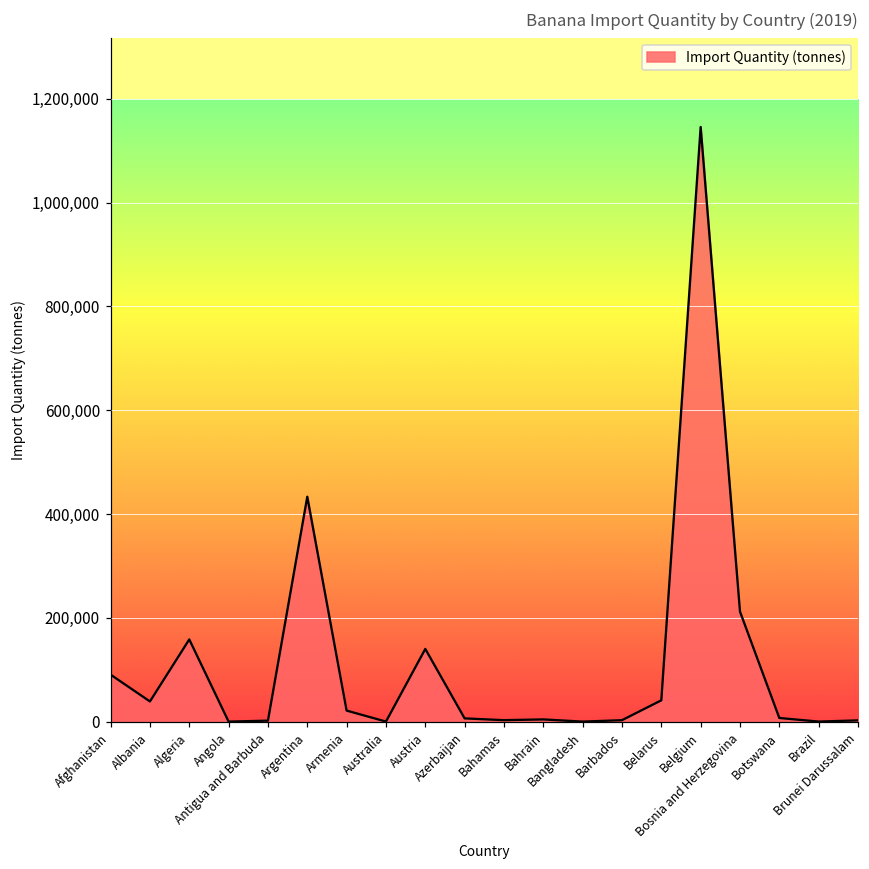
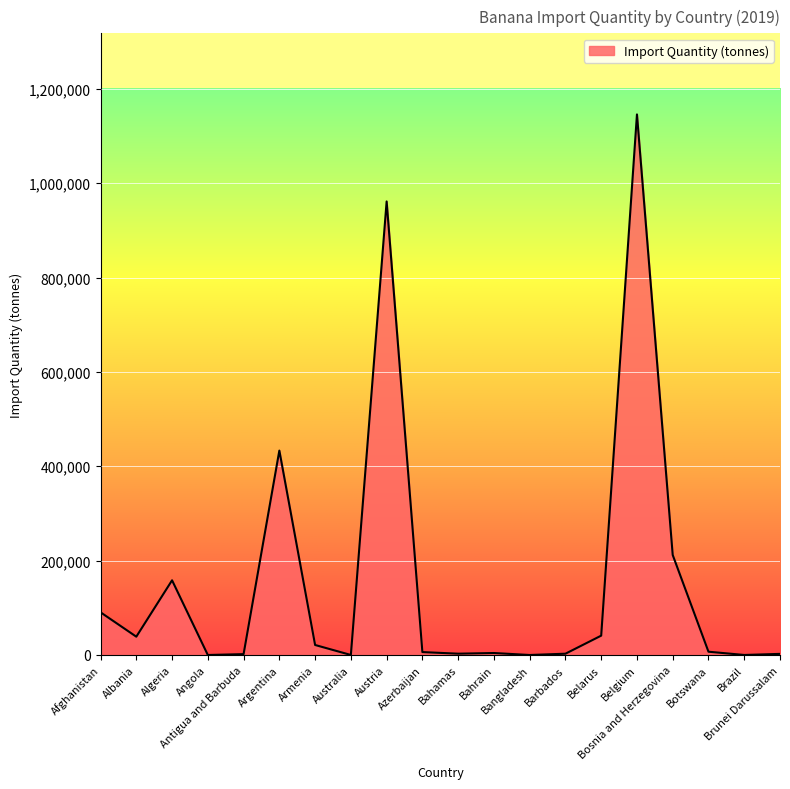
  {
    "Afghanistan": "90,000",
    "Albania": "40,000",
    "Algeria": "160,000",
    "Angola": "0",
    "Antigua and Barbuda": "0",
    "Argentina": "430,000",
    "Armenia": "20,000",
    "Australia": "0",
-   "Austria": "140,000",
+   "Austria": "960,000",
    "Azerbaijan": "10,000",
    "Bahamas": "0",
    "Bahrain": "0",
    "Bangladesh": "0",
    "Barbados": "0",
    "Belarus": "40,000",
    "Belgium": "1,150,000",
    "Bosnia and Herzegovina": "210,000",
    "Botswana": "10,000",
    "Brazil": "0",
    "Brunei Darussalam": "0"
  }
